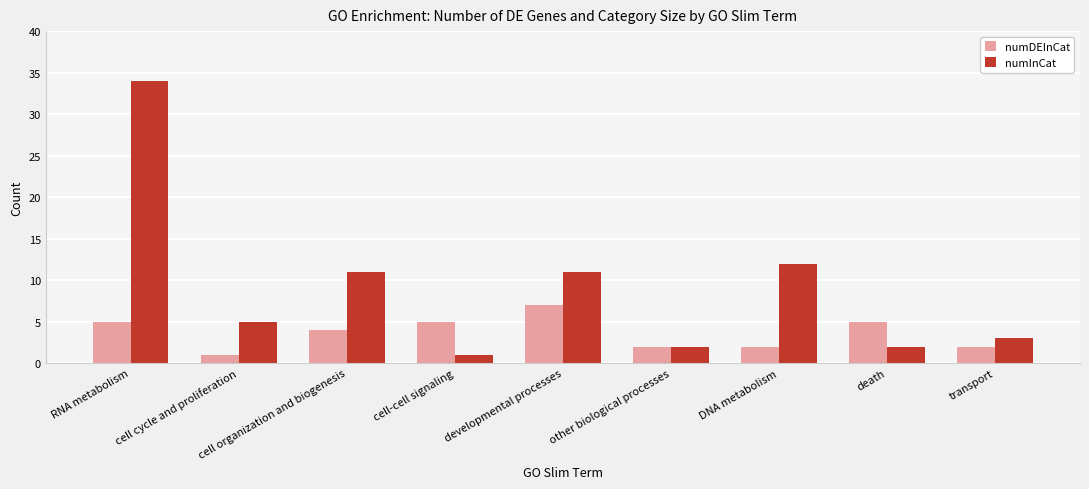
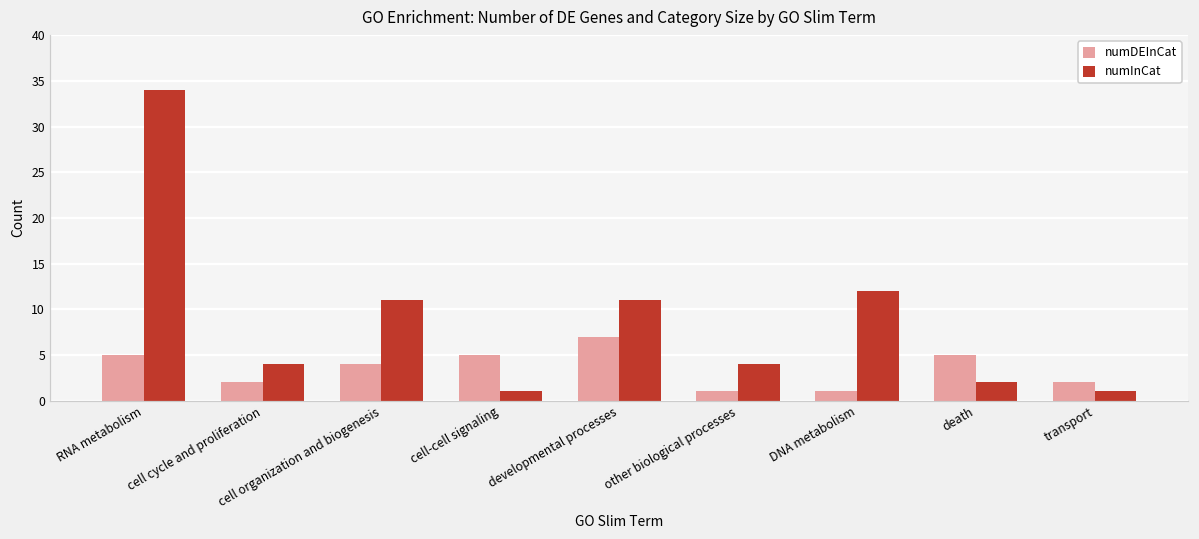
  {
    "numDEInCat": {
      "RNA metabolism": 5,
-     "cell cycle and proliferation": 1,
+     "cell cycle and proliferation": 2,
      "cell organization and biogenesis": 4,
      "cell-cell signaling": 5,
      "developmental processes": 7,
-     "other biological processes": 2,
-     "DNA metabolism": 2,
+     "other biological processes": 1,
+     "DNA metabolism": 1,
      "death": 5,
      "transport": 2
    },
    "numInCat": {
      "RNA metabolism": 34,
-     "cell cycle and proliferation": 5,
+     "cell cycle and proliferation": 4,
      "cell organization and biogenesis": 11,
      "cell-cell signaling": 1,
      "developmental processes": 11,
-     "other biological processes": 2,
+     "other biological processes": 4,
      "DNA metabolism": 12,
      "death": 2,
-     "transport": 3
+     "transport": 1
    }
  }
